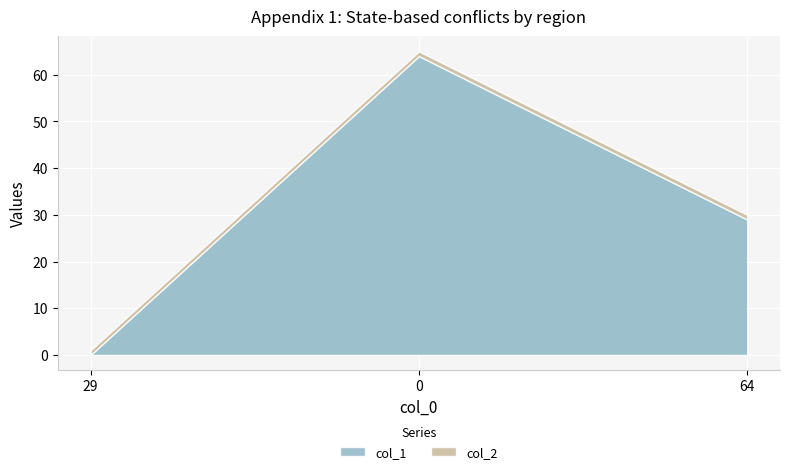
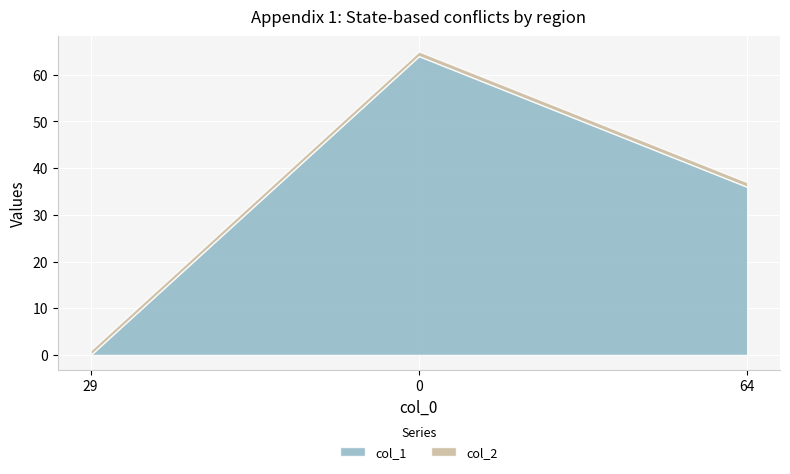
  {
    "col_1": {
      "29": 0,
      "0": 64,
-     "64": 29
+     "64": 36
    },
    "col_2": {
      "29": 1,
      "0": 1,
      "64": 1
    }
  }
